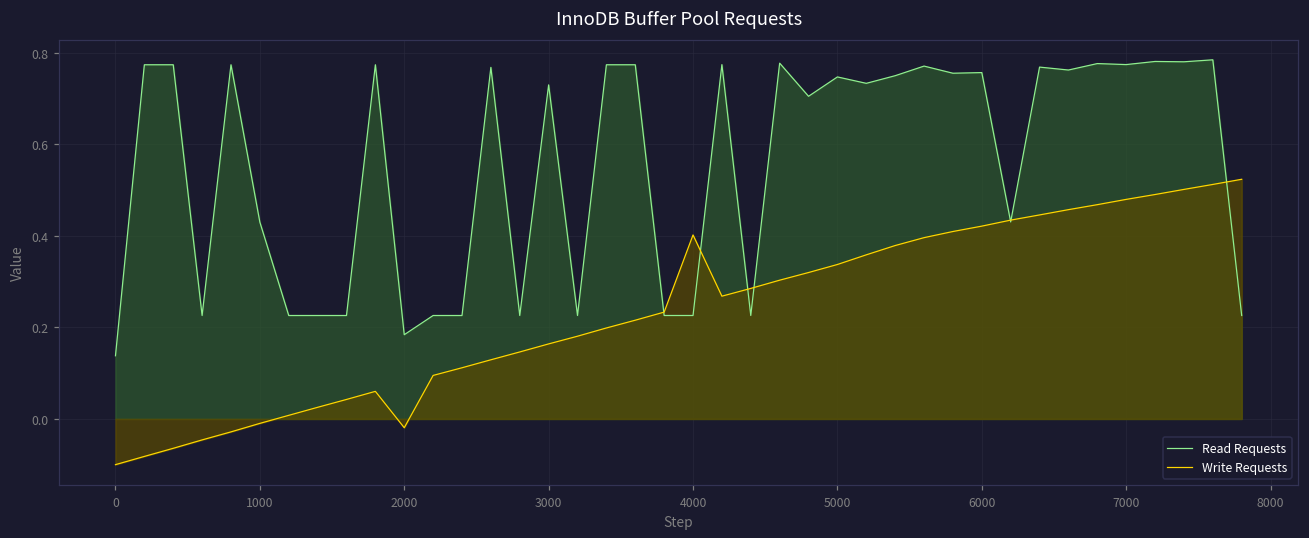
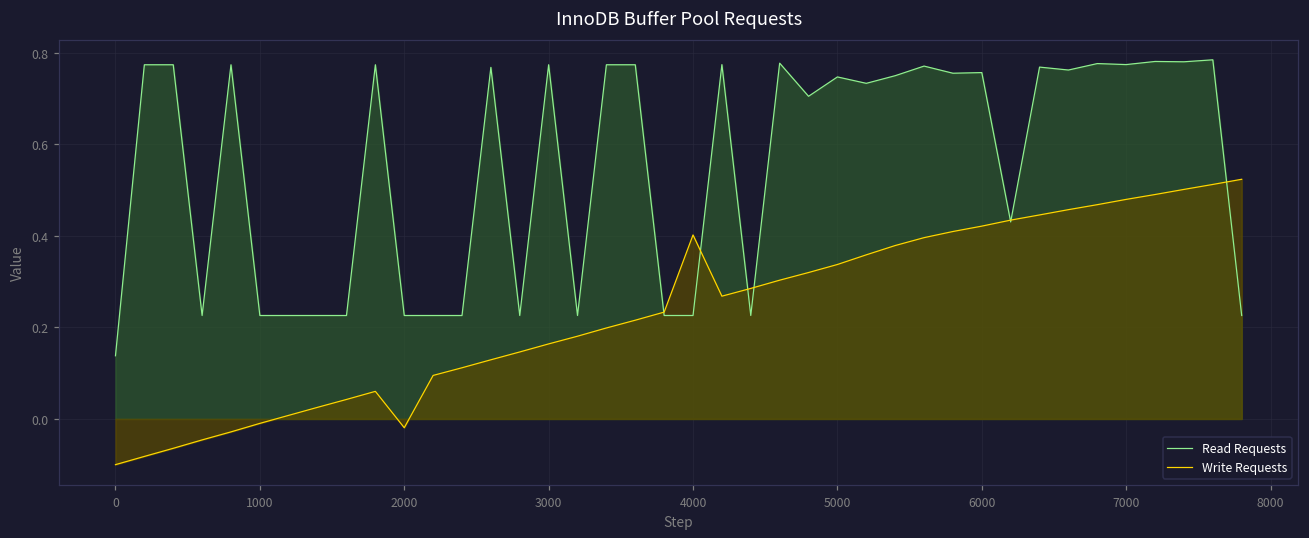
  {
    "Read Requests": {
      "0": 0.14,
-     "1000": 0.43,
-     "2000": 0.18,
-     "3000": 0.73,
+     "1000": 0.23,
+     "2000": 0.23,
+     "3000": 0.77,
      "4000": 0.23,
      "5000": 0.75,
      "6000": 0.76,
      "7000": 0.77
    },
    "Write Requests": {
      "0": -0.10,
      "1000": -0.01,
      "2000": -0.02
    }
  }
